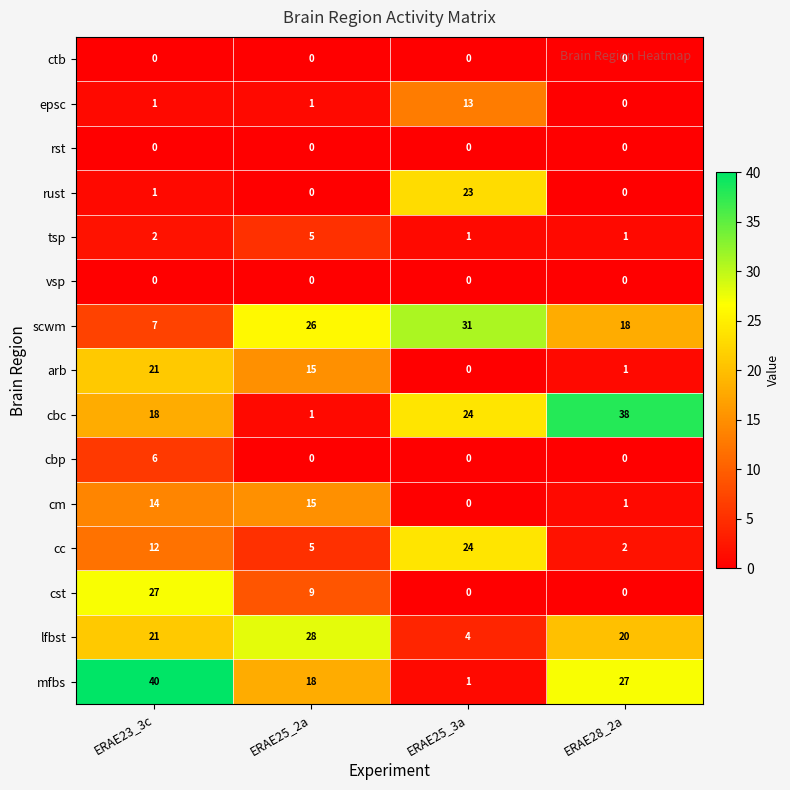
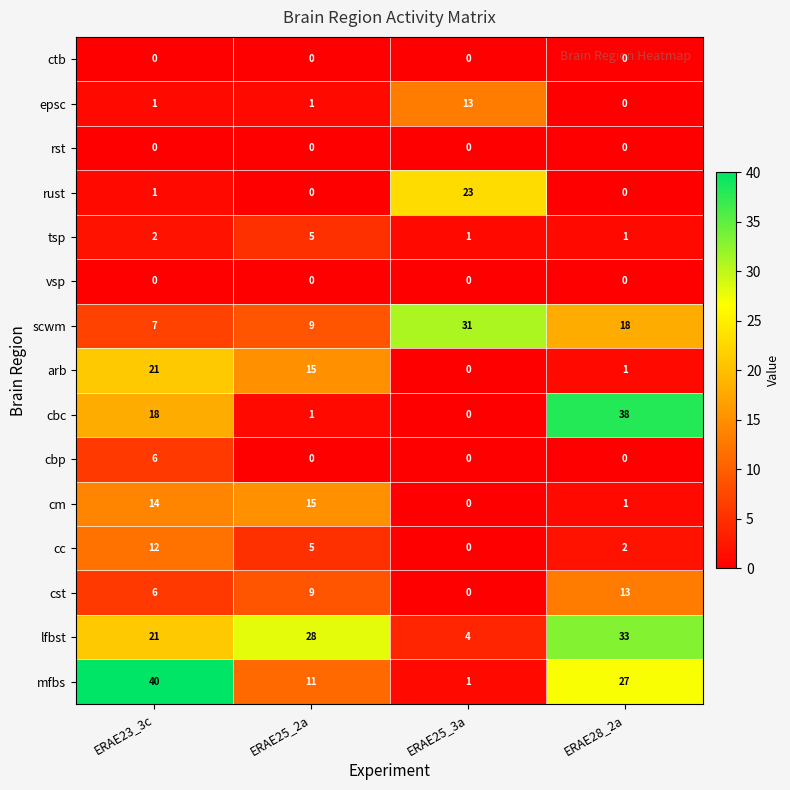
  {
    "ctb": {
      "ERAE23_3c": 0,
      "ERAE25_2a": 0,
      "ERAE25_3a": 0
    },
    "epsc": {
      "ERAE23_3c": 1,
      "ERAE25_2a": 1,
      "ERAE25_3a": 13,
      "ERAE28_2a": 0
    },
    "rst": {
      "ERAE23_3c": 0,
      "ERAE25_2a": 0,
      "ERAE25_3a": 0,
      "ERAE28_2a": 0
    },
    "rust": {
      "ERAE23_3c": 1,
      "ERAE25_2a": 0,
      "ERAE25_3a": 23,
      "ERAE28_2a": 0
    },
    "tsp": {
      "ERAE23_3c": 2,
      "ERAE25_2a": 5,
      "ERAE25_3a": 1,
      "ERAE28_2a": 1
    },
    "vsp": {
      "ERAE23_3c": 0,
      "ERAE25_2a": 0,
      "ERAE25_3a": 0,
      "ERAE28_2a": 0
    },
    "scwm": {
      "ERAE23_3c": 7,
-     "ERAE25_2a": 26,
+     "ERAE25_2a": 9,
      "ERAE25_3a": 31,
      "ERAE28_2a": 18
    },
    "arb": {
      "ERAE23_3c": 21,
      "ERAE25_2a": 15,
      "ERAE25_3a": 0,
      "ERAE28_2a": 1
    },
    "cbc": {
      "ERAE23_3c": 18,
      "ERAE25_2a": 1,
-     "ERAE25_3a": 24,
+     "ERAE25_3a": 0,
      "ERAE28_2a": 38
    },
    "cbp": {
      "ERAE23_3c": 6,
      "ERAE25_2a": 0,
      "ERAE25_3a": 0,
      "ERAE28_2a": 0
    },
    "cm": {
      "ERAE23_3c": 14,
      "ERAE25_2a": 15,
      "ERAE25_3a": 0,
      "ERAE28_2a": 1
    },
    "cc": {
      "ERAE23_3c": 12,
      "ERAE25_2a": 5,
-     "ERAE25_3a": 24,
+     "ERAE25_3a": 0,
      "ERAE28_2a": 2
    },
    "cst": {
-     "ERAE23_3c": 27,
+     "ERAE23_3c": 6,
      "ERAE25_2a": 9,
      "ERAE25_3a": 0,
-     "ERAE28_2a": 0
+     "ERAE28_2a": 13
    },
    "lfbst": {
      "ERAE23_3c": 21,
      "ERAE25_2a": 28,
      "ERAE25_3a": 4,
-     "ERAE28_2a": 20
+     "ERAE28_2a": 33
    },
    "mfbs": {
      "ERAE23_3c": 40,
-     "ERAE25_2a": 18,
+     "ERAE25_2a": 11,
      "ERAE25_3a": 1,
      "ERAE28_2a": 27
    }
  }
